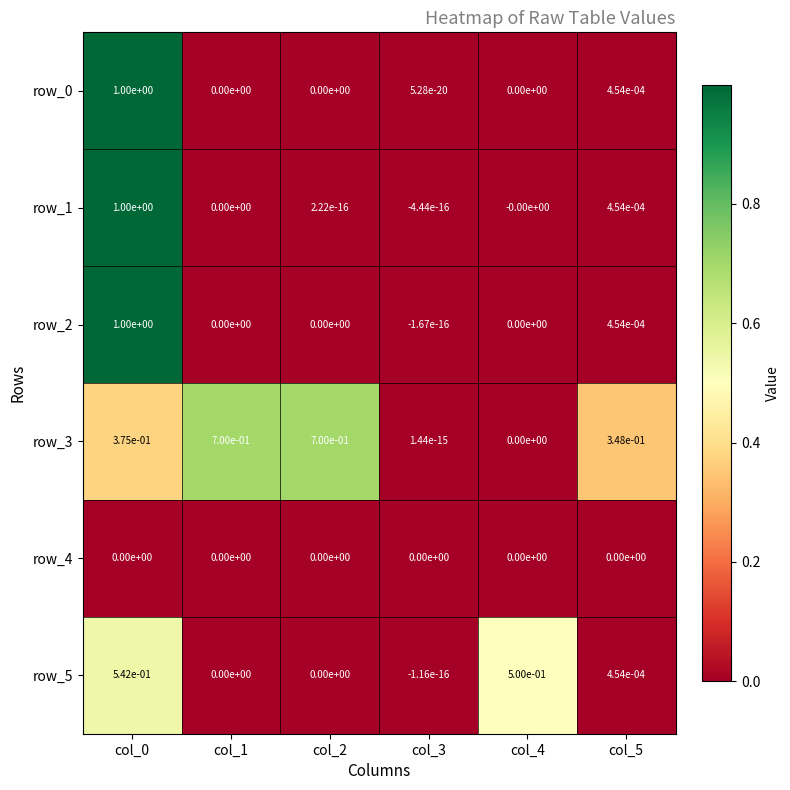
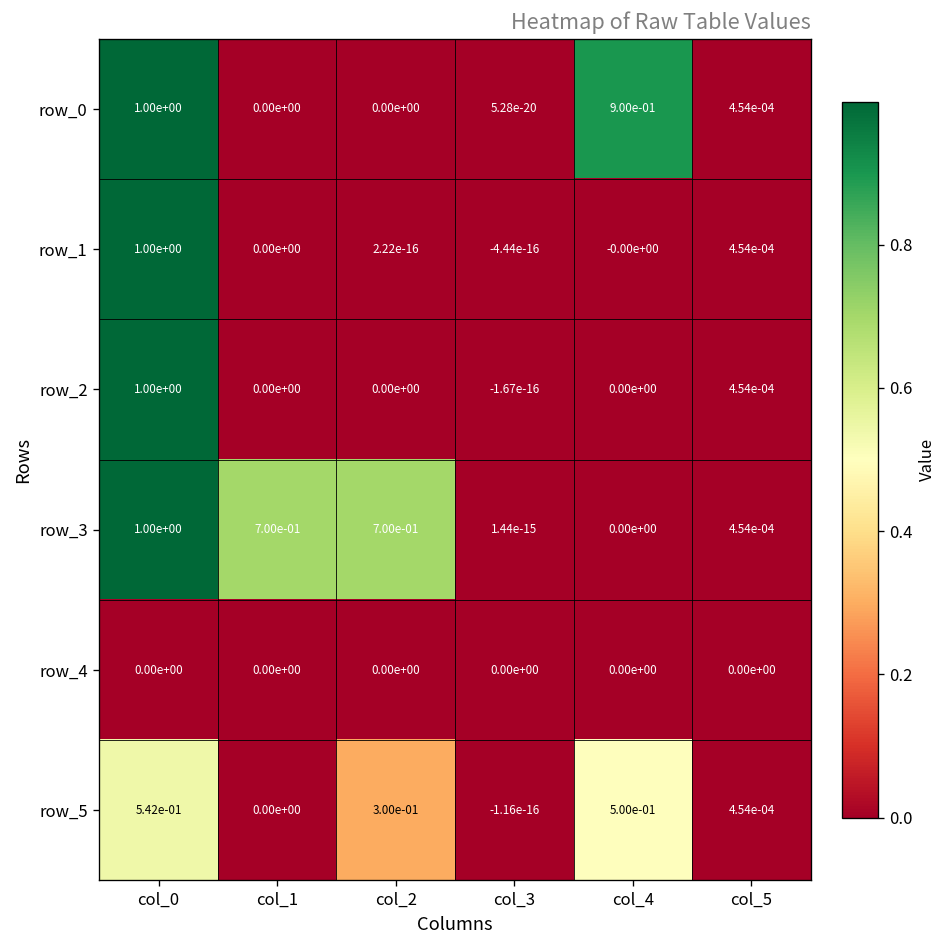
  {
    "row_0": {
      "col_0": "1.00e+00",
      "col_1": "0.00e+00",
      "col_2": "0.00e+00",
      "col_3": "5.28e-20",
-     "col_4": "0.00e+00",
+     "col_4": "9.00e-01",
      "col_5": "4.54e-04"
    },
    "row_1": {
      "col_0": "1.00e+00",
      "col_1": "0.00e+00",
      "col_2": "2.22e-16",
      "col_3": "-4.44e-16",
      "col_4": "-0.00e+00",
      "col_5": "4.54e-04"
    },
    "row_2": {
      "col_0": "1.00e+00",
      "col_1": "0.00e+00",
      "col_2": "0.00e+00",
      "col_3": "-1.67e-16",
      "col_4": "0.00e+00",
      "col_5": "4.54e-04"
    },
    "row_3": {
-     "col_0": "3.75e-01",
+     "col_0": "1.00e+00",
      "col_1": "7.00e-01",
      "col_2": "7.00e-01",
      "col_3": "1.44e-15",
      "col_4": "0.00e+00",
-     "col_5": "3.48e-01"
+     "col_5": "4.54e-04"
    },
    "row_4": {
      "col_0": "0.00e+00",
      "col_1": "0.00e+00",
      "col_2": "0.00e+00",
      "col_3": "0.00e+00",
      "col_4": "0.00e+00",
      "col_5": "0.00e+00"
    },
    "row_5": {
      "col_0": "5.42e-01",
      "col_1": "0.00e+00",
-     "col_2": "0.00e+00",
+     "col_2": "3.00e-01",
      "col_3": "-1.16e-16",
      "col_4": "5.00e-01",
      "col_5": "4.54e-04"
    }
  }
